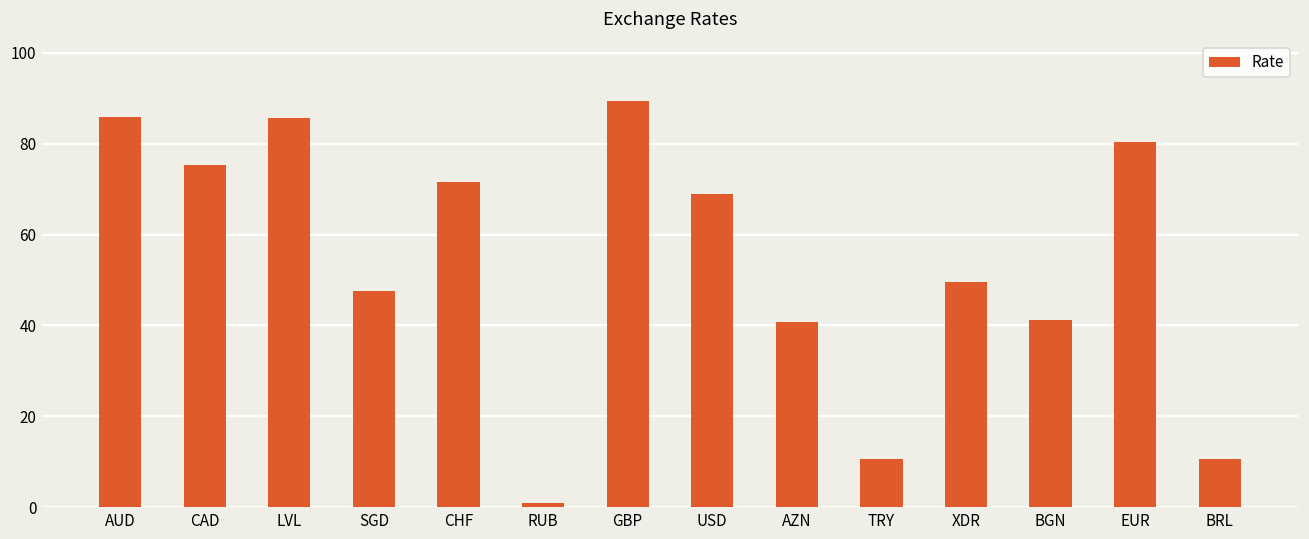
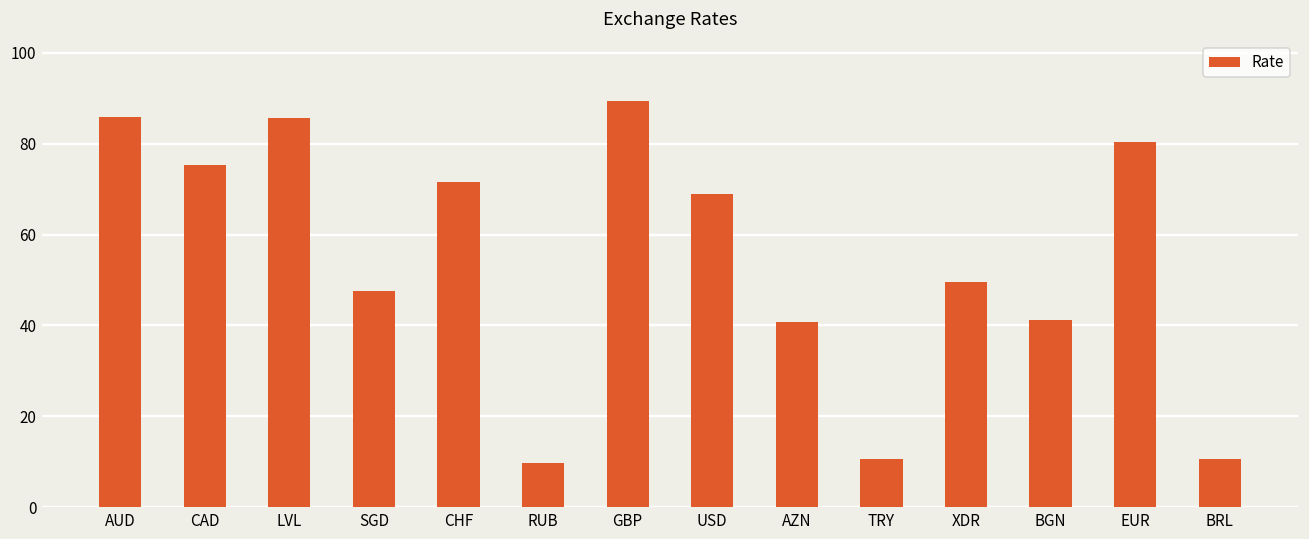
  {
    "AUD": 86,
    "CAD": 75,
    "LVL": 86,
    "SGD": 48,
    "CHF": 72,
-   "RUB": 1,
+   "RUB": 10,
    "GBP": 89,
    "USD": 69,
    "AZN": 41,
    "TRY": 11,
    "XDR": 50,
    "BGN": 41,
    "EUR": 80,
    "BRL": 11
  }
